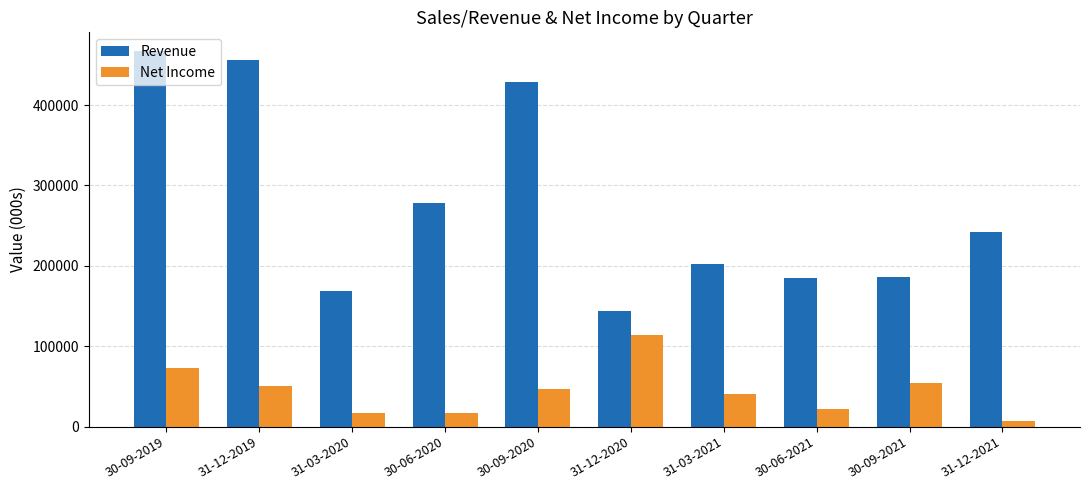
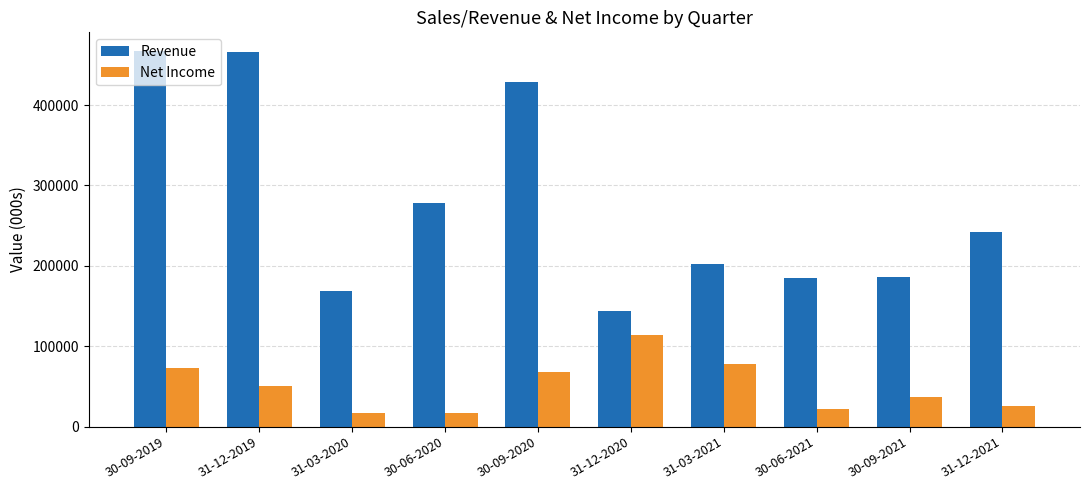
  {
    "Revenue": {
-     "31-12-2019": 460000,
+     "31-12-2019": 470000,
      "31-03-2020": 170000,
      "30-06-2020": 280000,
      "30-09-2020": 430000,
      "31-12-2020": 140000,
      "31-03-2021": 200000,
      "30-06-2021": 190000,
      "30-09-2021": 190000,
      "31-12-2021": 240000
    },
    "Net Income": {
      "30-09-2019": 70000,
      "31-12-2019": 50000,
      "31-03-2020": 20000,
      "30-06-2020": 20000,
-     "30-09-2020": 50000,
+     "30-09-2020": 70000,
      "31-12-2020": 110000,
-     "31-03-2021": 40000,
+     "31-03-2021": 80000,
      "30-06-2021": 20000,
-     "30-09-2021": 50000,
-     "31-12-2021": 10000
+     "30-09-2021": 40000,
+     "31-12-2021": 30000
    }
  }
